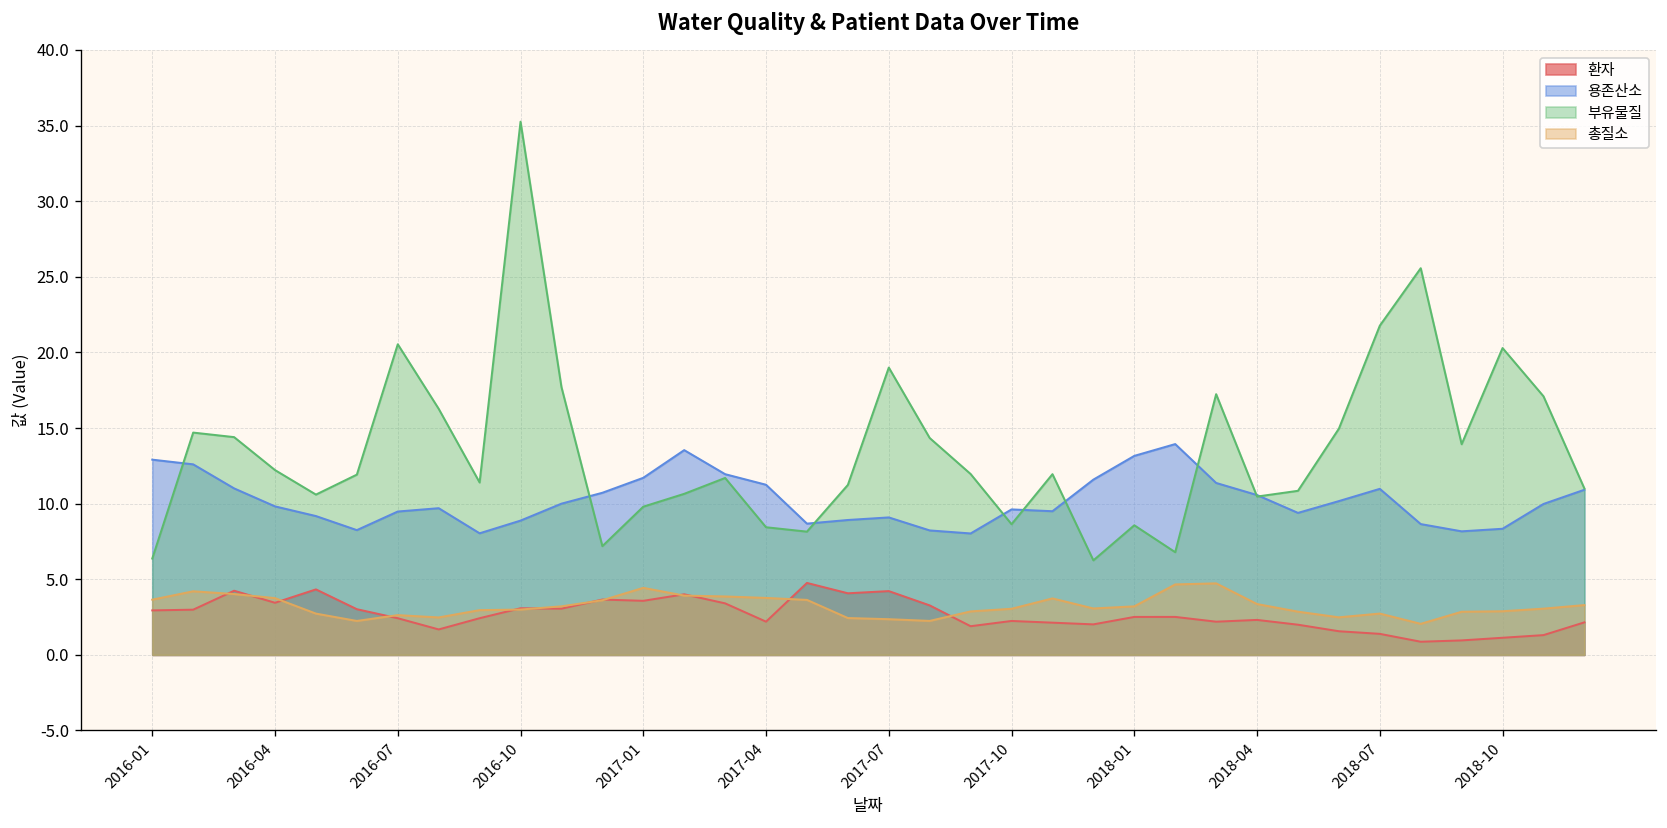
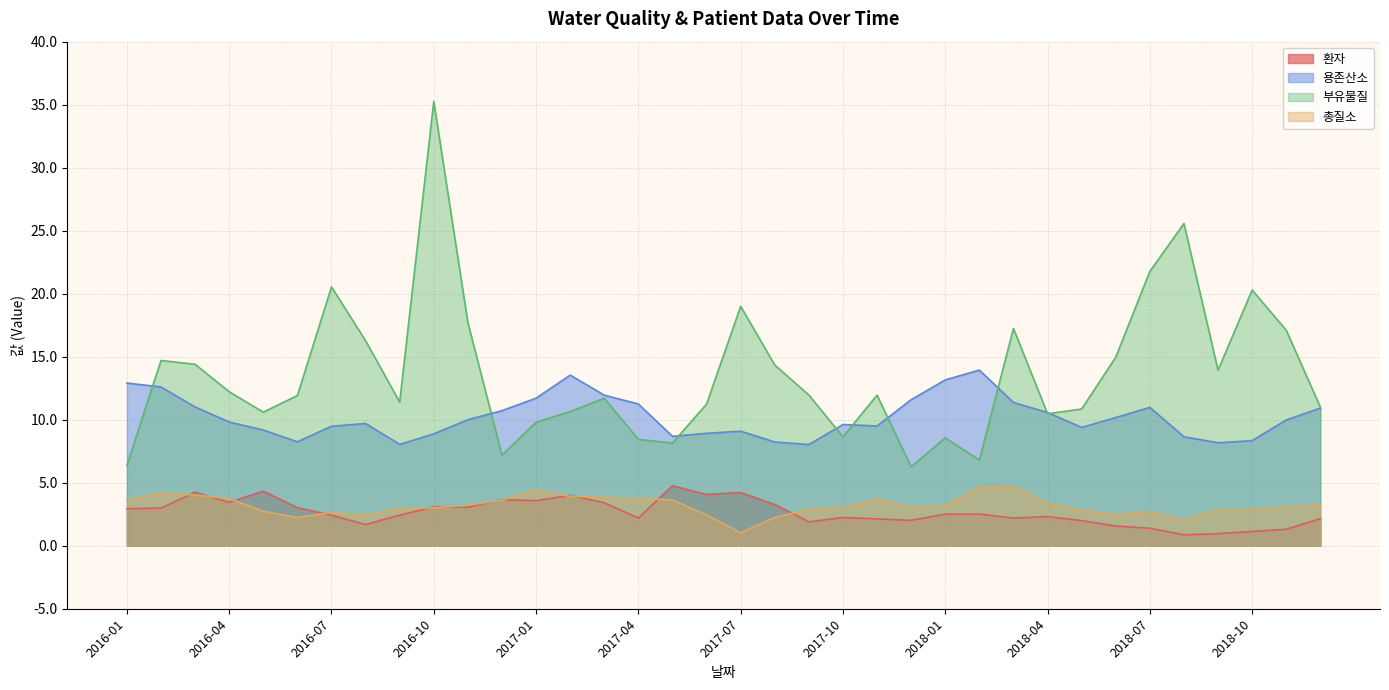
  {
    "환자": {
      "2016-01": 2.9,
      "2016-04": 3.4,
      "2016-07": 2.4,
      "2017-01": 3.6,
      "2017-04": 2.2,
      "2017-07": 4.2,
      "2017-10": 2.2,
      "2018-01": 2.5,
      "2018-04": 2.3,
      "2018-07": 1.4,
      "2018-10": 1.1
    },
    "용존산소": {
      "2016-01": 12.9,
      "2016-04": 9.8,
      "2016-07": 9.5,
      "2016-10": 8.9,
      "2017-01": 11.7,
      "2017-04": 11.3,
      "2017-07": 9.1,
      "2017-10": 9.6,
      "2018-01": 13.2,
      "2018-07": 11.0,
      "2018-10": 8.3
    },
    "부유물질": {
      "2016-01": 6.4,
      "2016-04": 12.2,
      "2016-07": 20.5,
      "2016-10": 35.3,
      "2017-01": 9.8,
      "2017-04": 8.4,
      "2017-07": 19.0,
      "2017-10": 8.6,
      "2018-01": 8.6,
      "2018-07": 21.8,
      "2018-10": 20.3
    },
    "총질소": {
      "2016-01": 3.7,
      "2016-04": 3.8,
      "2016-07": 2.6,
      "2017-01": 4.4,
      "2017-04": 3.8,
-     "2017-07": 2.4,
+     "2017-07": 1.0,
      "2017-10": 3.0,
      "2018-01": 3.2,
      "2018-04": 3.4,
      "2018-07": 2.7,
      "2018-10": 2.9
    }
  }
